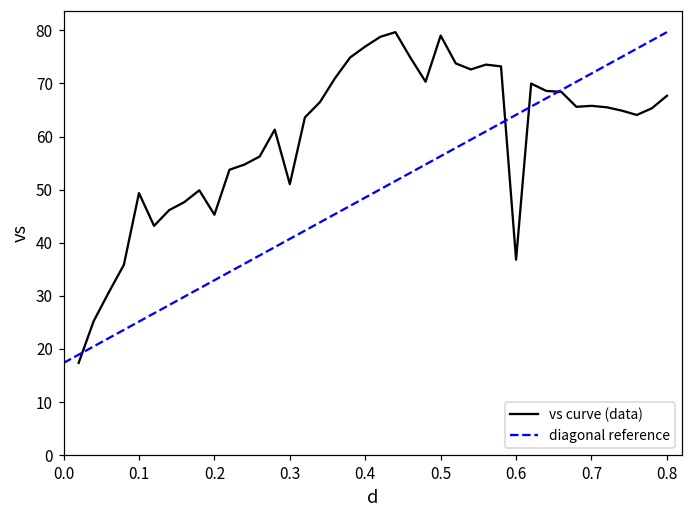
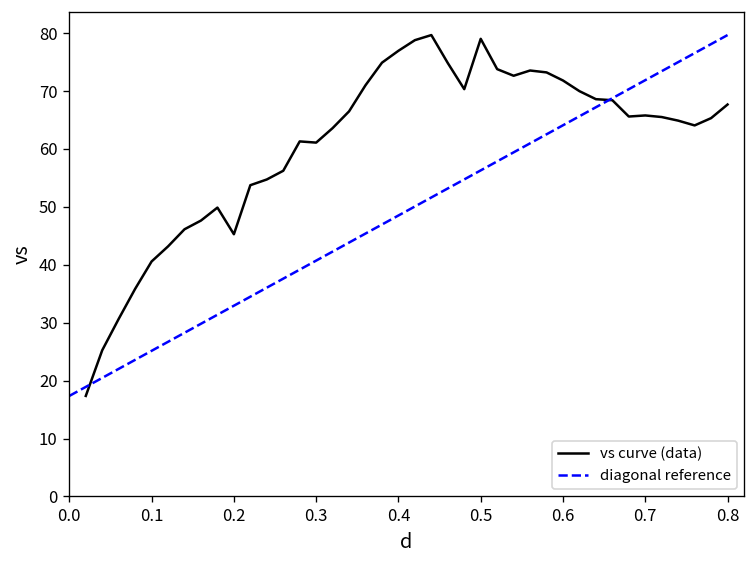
  {
    "vs curve (data)": {
-     "0.1": 49,
+     "0.1": 41,
      "0.2": 45,
-     "0.3": 51,
+     "0.3": 61,
      "0.4": 77,
      "0.5": 79,
-     "0.6": 37,
+     "0.6": 72,
      "0.7": 66,
      "0.8": 68
    },
    "diagonal reference": {
      "0.0": 17,
      "0.8": 80
    }
  }
